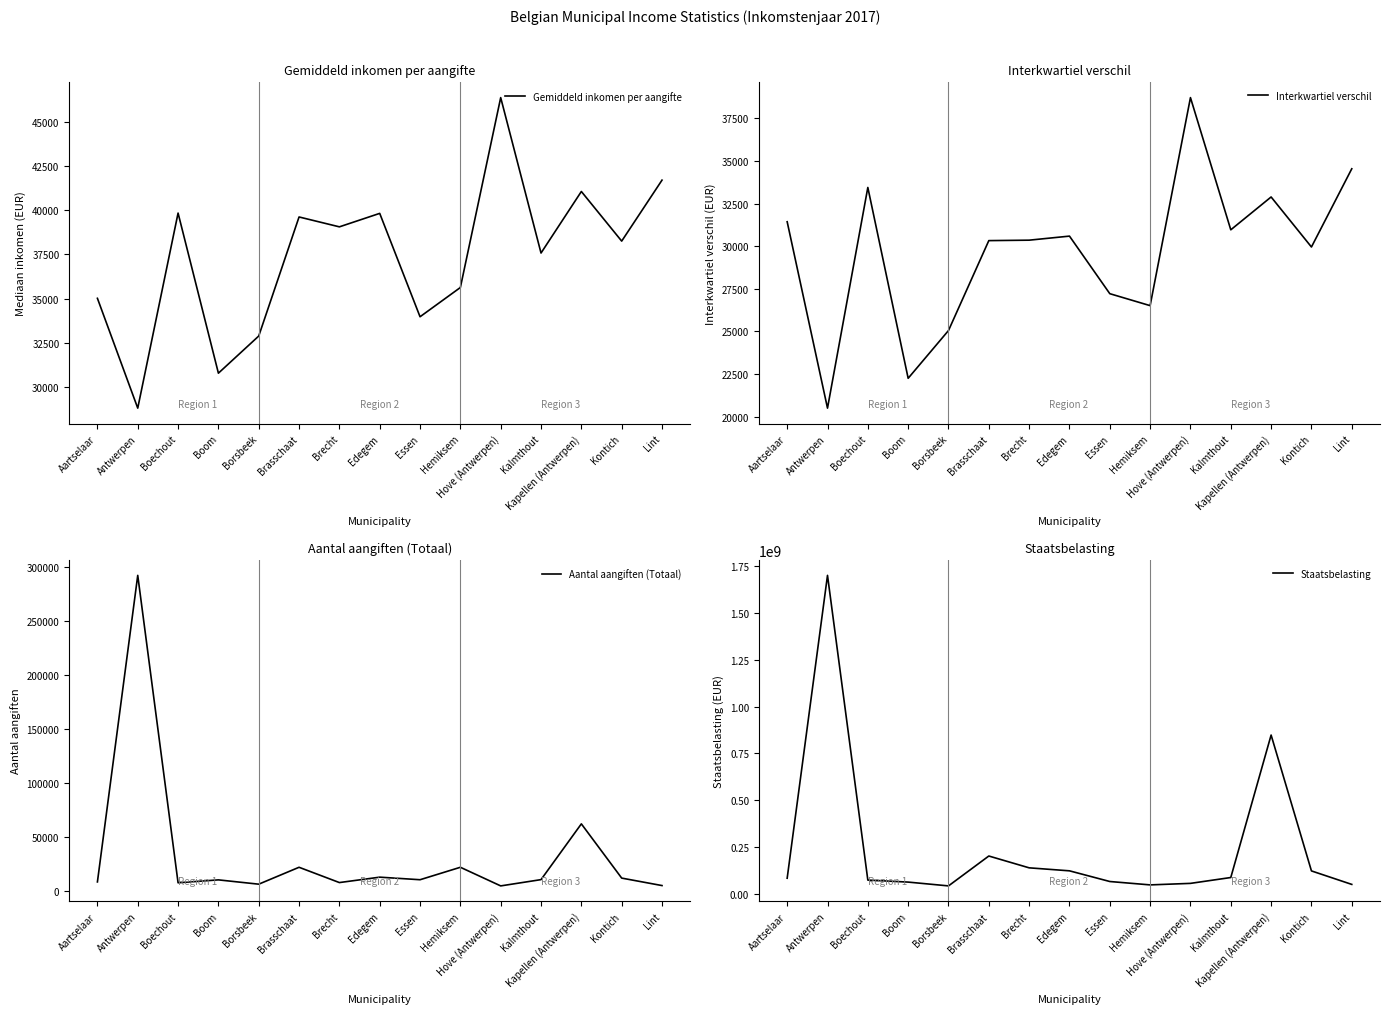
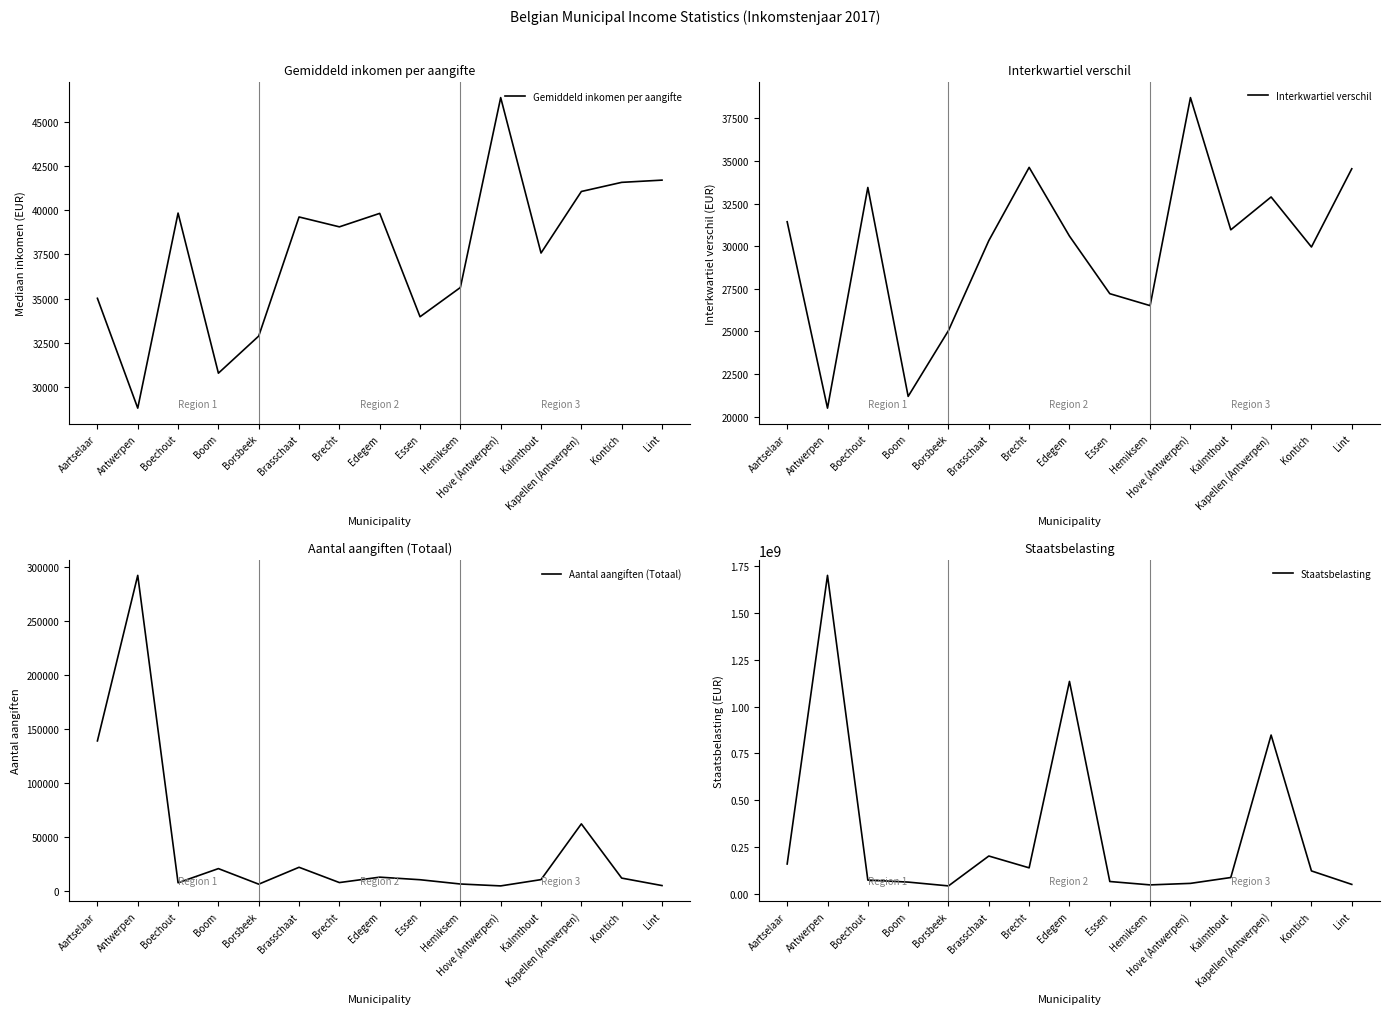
  {
    "Gemiddeld inkomen per aangifte": {
      "Aartselaar": 35000,
      "Antwerpen": 28800,
      "Boechout": 39800,
      "Boom": 30800,
      "Borsbeek": 32900,
      "Brasschaat": 39600,
      "Brecht": 39100,
      "Edegem": 39800,
      "Essen": 34000,
      "Hemiksem": 35600,
      "Hove (Antwerpen)": 46400,
      "Kalmthout": 37600,
      "Kapellen (Antwerpen)": 41100,
-     "Kontich": 38300,
+     "Kontich": 41600,
      "Lint": 41700
    },
    "Interkwartiel verschil": {
      "Aartselaar": 31400,
      "Antwerpen": 20500,
      "Boechout": 33400,
-     "Boom": 22300,
+     "Boom": 21200,
      "Borsbeek": 25100,
      "Brasschaat": 30300,
-     "Brecht": 30400,
+     "Brecht": 34600,
      "Edegem": 30600,
      "Essen": 27200,
      "Hemiksem": 26500,
      "Hove (Antwerpen)": 38700,
      "Kalmthout": 31000,
      "Kapellen (Antwerpen)": 32900,
      "Kontich": 30000,
      "Lint": 34500
    },
    "Aantal aangiften (Totaal)": {
-     "Aartselaar": 8000,
+     "Aartselaar": 139000,
      "Antwerpen": 292000,
-     "Boom": 10000,
+     "Boom": 21000,
      "Borsbeek": 6000,
      "Brasschaat": 22000,
      "Brecht": 8000,
      "Essen": 10000,
-     "Hemiksem": 22000,
+     "Hemiksem": 6000,
      "Hove (Antwerpen)": 5000,
      "Kapellen (Antwerpen)": 62000,
      "Kontich": 12000,
      "Lint": 5000
    },
    "Staatsbelasting": {
-     "Aartselaar": 80000000,
+     "Aartselaar": 160000000,
      "Antwerpen": 1700000000,
      "Boom": 60000000,
      "Borsbeek": 40000000,
      "Brasschaat": 200000000,
      "Brecht": 140000000,
-     "Edegem": 120000000,
+     "Edegem": 1130000000,
      "Hemiksem": 50000000,
      "Hove (Antwerpen)": 60000000,
      "Kapellen (Antwerpen)": 850000000,
      "Kontich": 120000000,
      "Lint": 50000000
    }
  }
